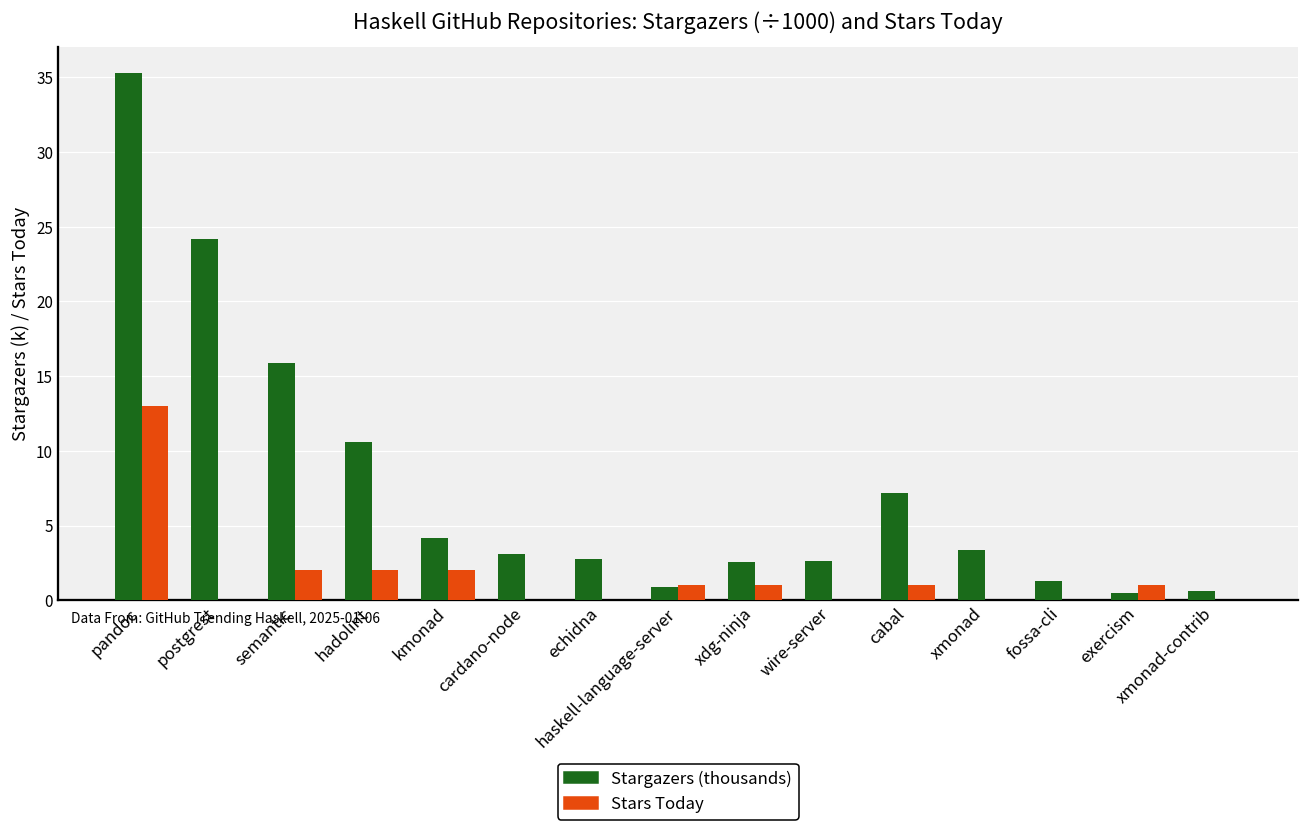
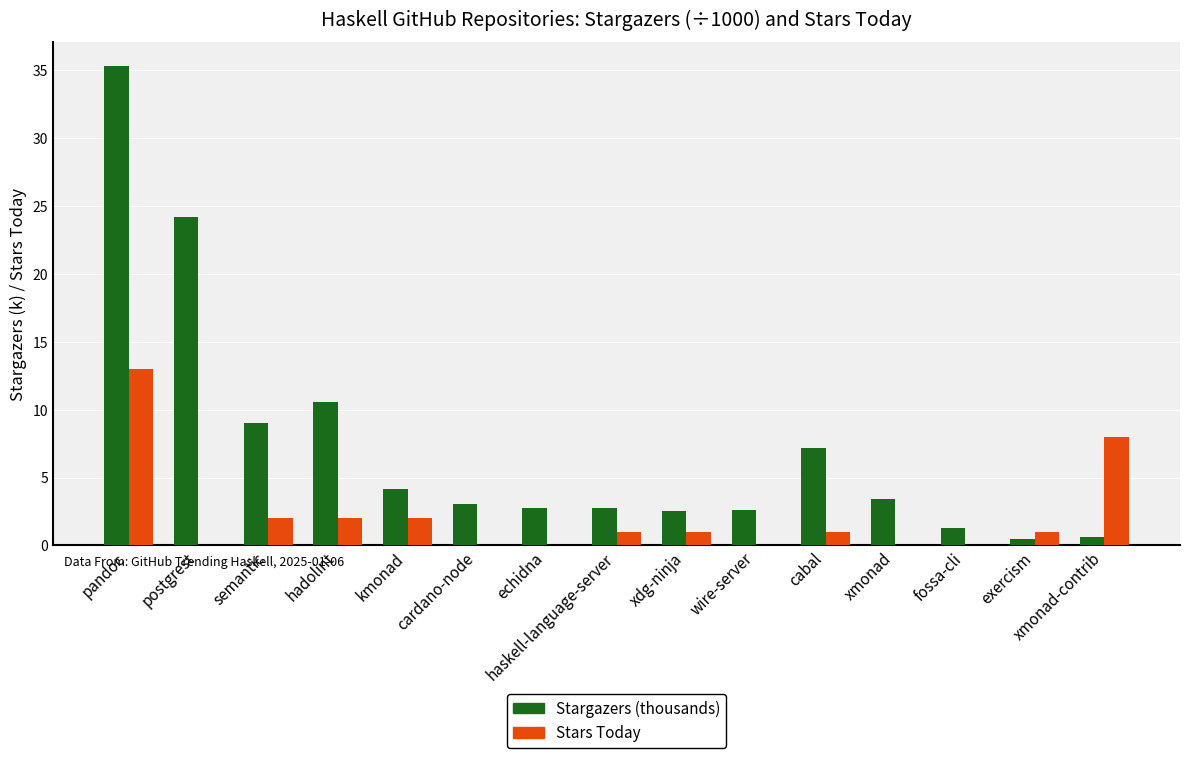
  {
    "Stargazers (thousands)": {
      "pandoc": 35.3,
      "postgrest": 24.2,
-     "semantic": 15.9,
+     "semantic": 9.0,
      "hadolint": 10.6,
      "kmonad": 4.2,
      "cardano-node": 3.1,
      "echidna": 2.8,
-     "haskell-language-server": 0.9,
+     "haskell-language-server": 2.7,
      "xdg-ninja": 2.6,
      "wire-server": 2.6,
      "cabal": 7.2,
      "xmonad": 3.4,
      "fossa-cli": 1.3,
      "exercism": 0.5,
      "xmonad-contrib": 0.6
    },
    "Stars Today": {
      "pandoc": 13,
      "postgrest": 0,
      "semantic": 2,
      "hadolint": 2,
      "kmonad": 2,
      "cardano-node": 0,
      "echidna": 0,
      "haskell-language-server": 1,
      "xdg-ninja": 1,
      "wire-server": 0,
      "cabal": 1,
      "xmonad": 0,
      "fossa-cli": 0,
      "exercism": 1,
-     "xmonad-contrib": 0
+     "xmonad-contrib": 8
    }
  }
